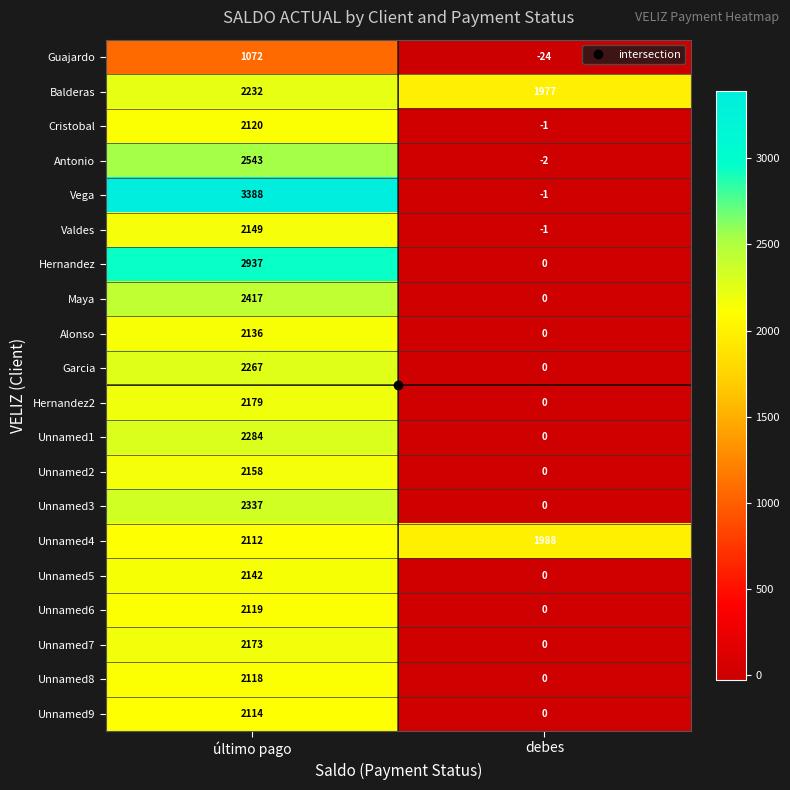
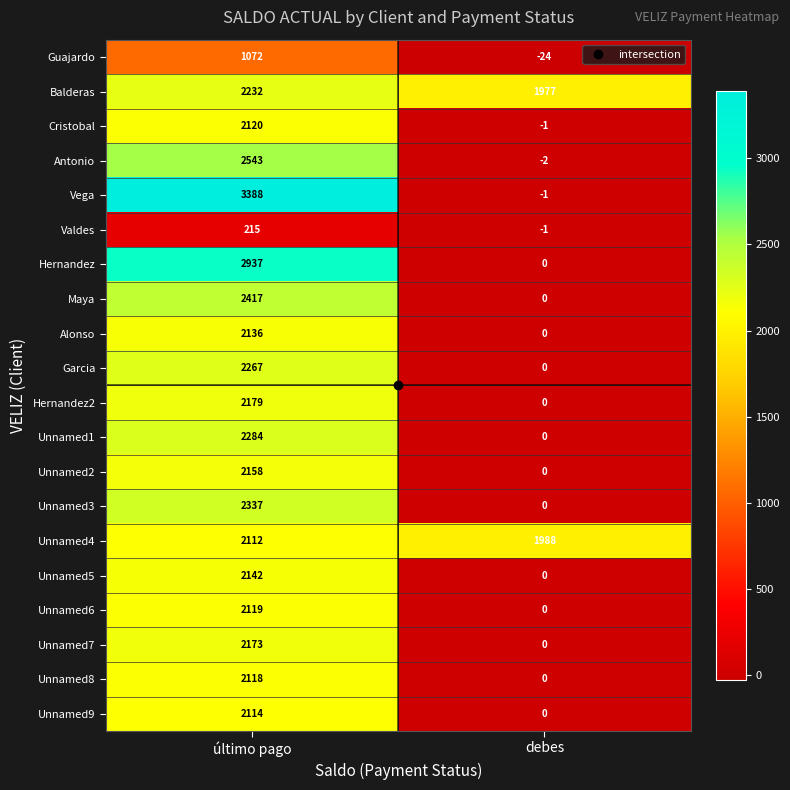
  {
    "Guajardo": {
      "último pago": 1072,
      "debes": -24
    },
    "Balderas": {
      "último pago": 2232,
      "debes": 1977
    },
    "Cristobal": {
      "último pago": 2120,
      "debes": -1
    },
    "Antonio": {
      "último pago": 2543,
      "debes": -2
    },
    "Vega": {
      "último pago": 3388,
      "debes": -1
    },
    "Valdes": {
-     "último pago": 2149,
+     "último pago": 215,
      "debes": -1
    },
    "Hernandez": {
      "último pago": 2937,
      "debes": 0
    },
    "Maya": {
      "último pago": 2417,
      "debes": 0
    },
    "Alonso": {
      "último pago": 2136,
      "debes": 0
    },
    "Garcia": {
      "último pago": 2267,
      "debes": 0
    },
    "Hernandez2": {
      "último pago": 2179,
      "debes": 0
    },
    "Unnamed1": {
      "último pago": 2284,
      "debes": 0
    },
    "Unnamed2": {
      "último pago": 2158,
      "debes": 0
    },
    "Unnamed3": {
      "último pago": 2337,
      "debes": 0
    },
    "Unnamed4": {
      "último pago": 2112,
      "debes": 1988
    },
    "Unnamed5": {
      "último pago": 2142,
      "debes": 0
    },
    "Unnamed6": {
      "último pago": 2119,
      "debes": 0
    },
    "Unnamed7": {
      "último pago": 2173,
      "debes": 0
    },
    "Unnamed8": {
      "último pago": 2118,
      "debes": 0
    },
    "Unnamed9": {
      "último pago": 2114,
      "debes": 0
    }
  }
